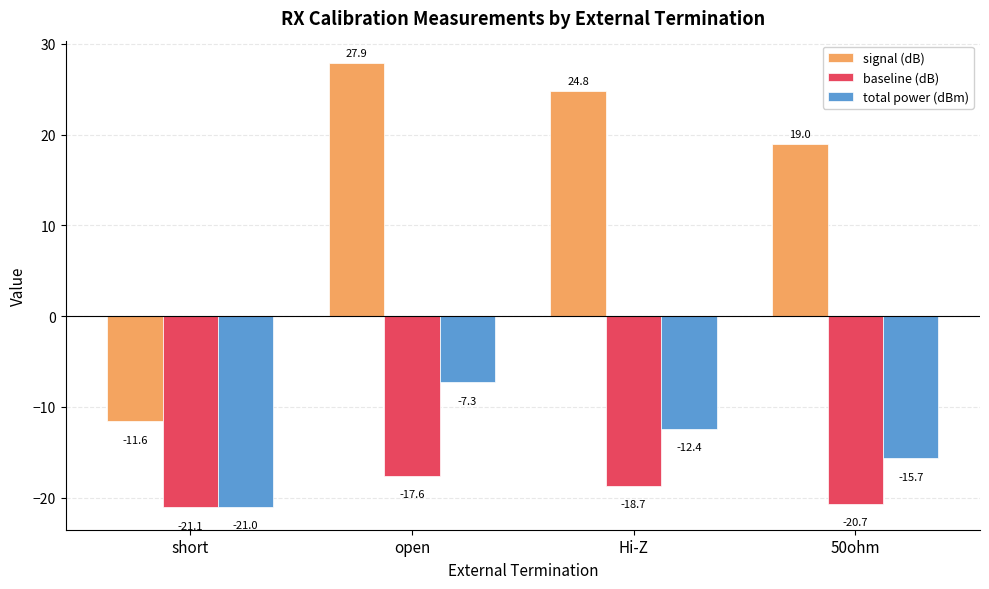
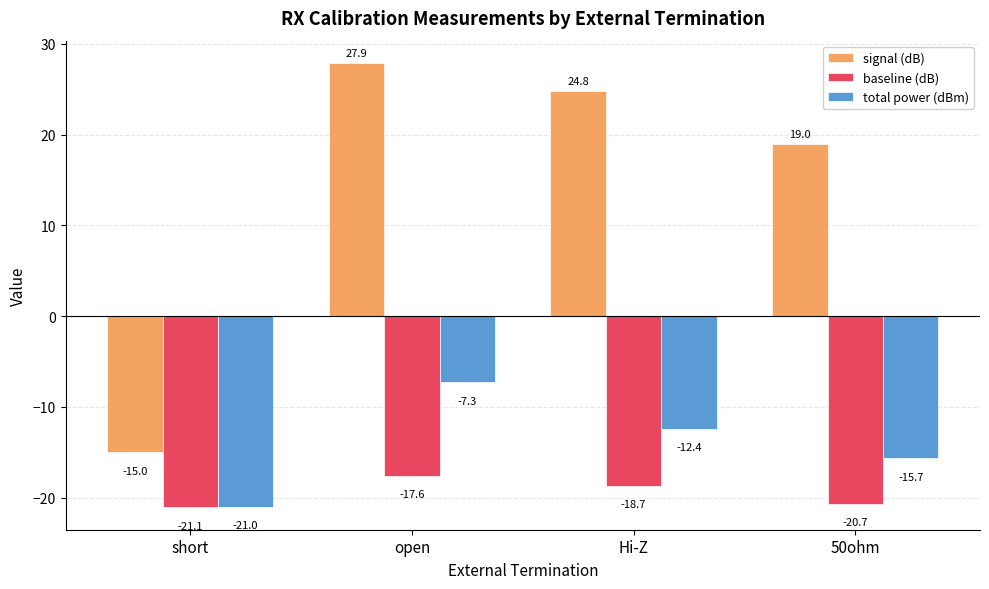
  {
    "signal (dB)": {
-     "short": -11.6,
+     "short": -15.0,
      "open": 27.9,
      "Hi-Z": 24.8,
      "50ohm": 19.0
    },
    "baseline (dB)": {
      "short": -21.1,
      "open": -17.6,
      "Hi-Z": -18.7,
      "50ohm": -20.7
    },
    "total power (dBm)": {
      "short": -21.0,
      "open": -7.3,
      "Hi-Z": -12.4,
      "50ohm": -15.7
    }
  }
